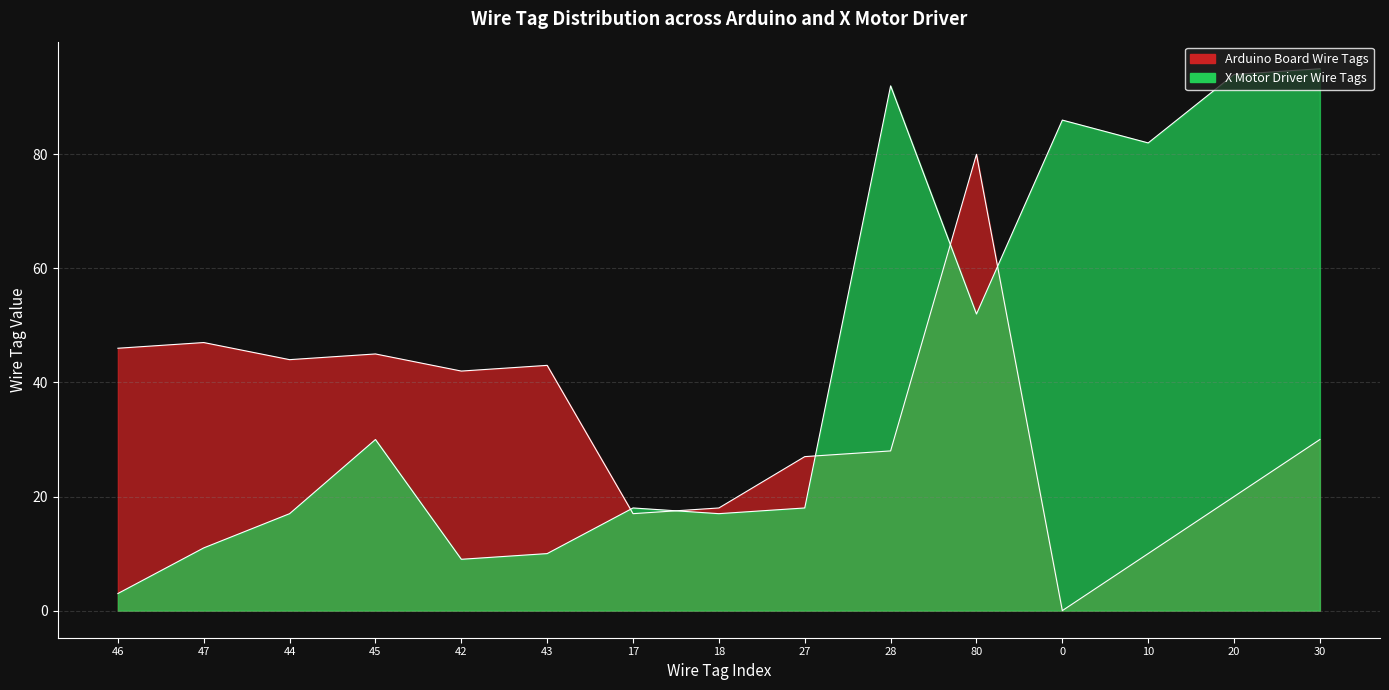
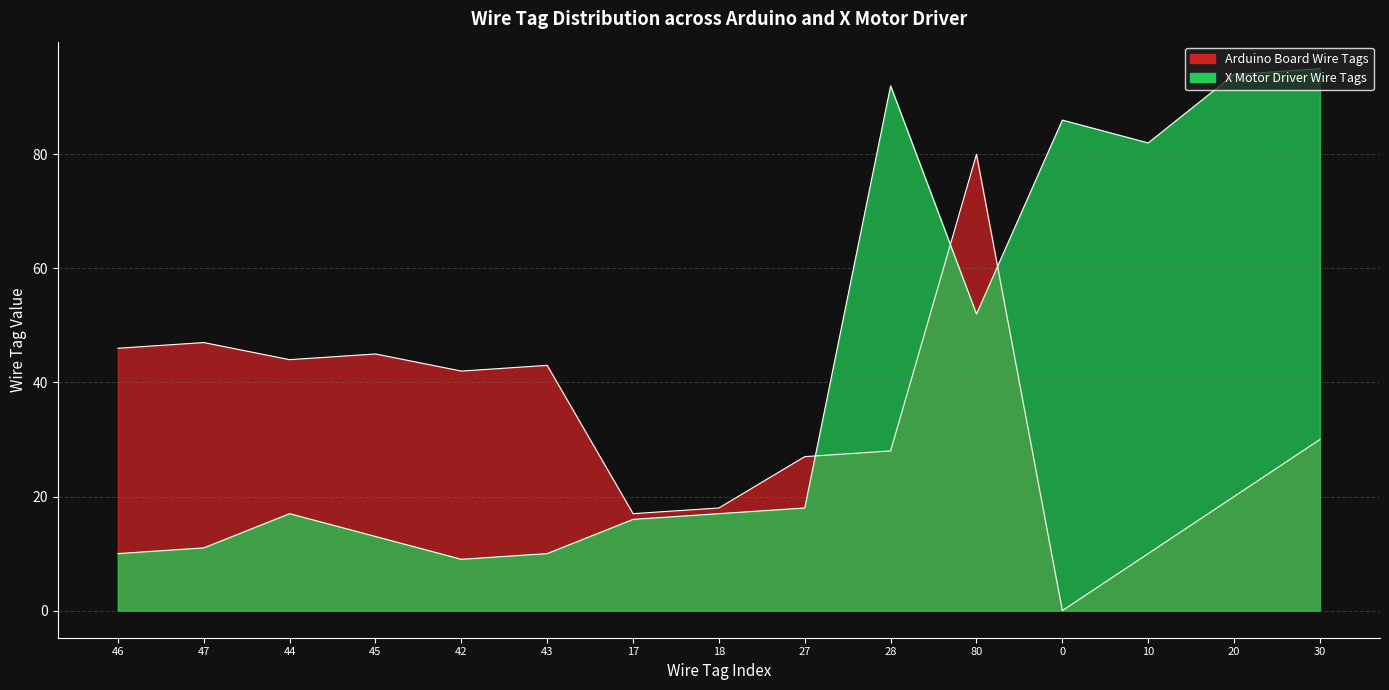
  {
    "Arduino Board Wire Tags": {
      "46": 46,
      "47": 47,
      "44": 44,
      "45": 45,
      "42": 42,
      "43": 43,
      "17": 17,
      "18": 18,
      "27": 27,
      "28": 28,
      "80": 80,
      "0": 0,
      "10": 10,
      "20": 20,
      "30": 30
    },
    "X Motor Driver Wire Tags": {
-     "46": 3,
+     "46": 10,
      "47": 11,
      "44": 17,
-     "45": 30,
+     "45": 13,
      "42": 9,
      "43": 10,
-     "17": 18,
+     "17": 16,
      "18": 17,
      "27": 18,
      "28": 92,
      "80": 52,
      "0": 86,
      "10": 82
    }
  }
